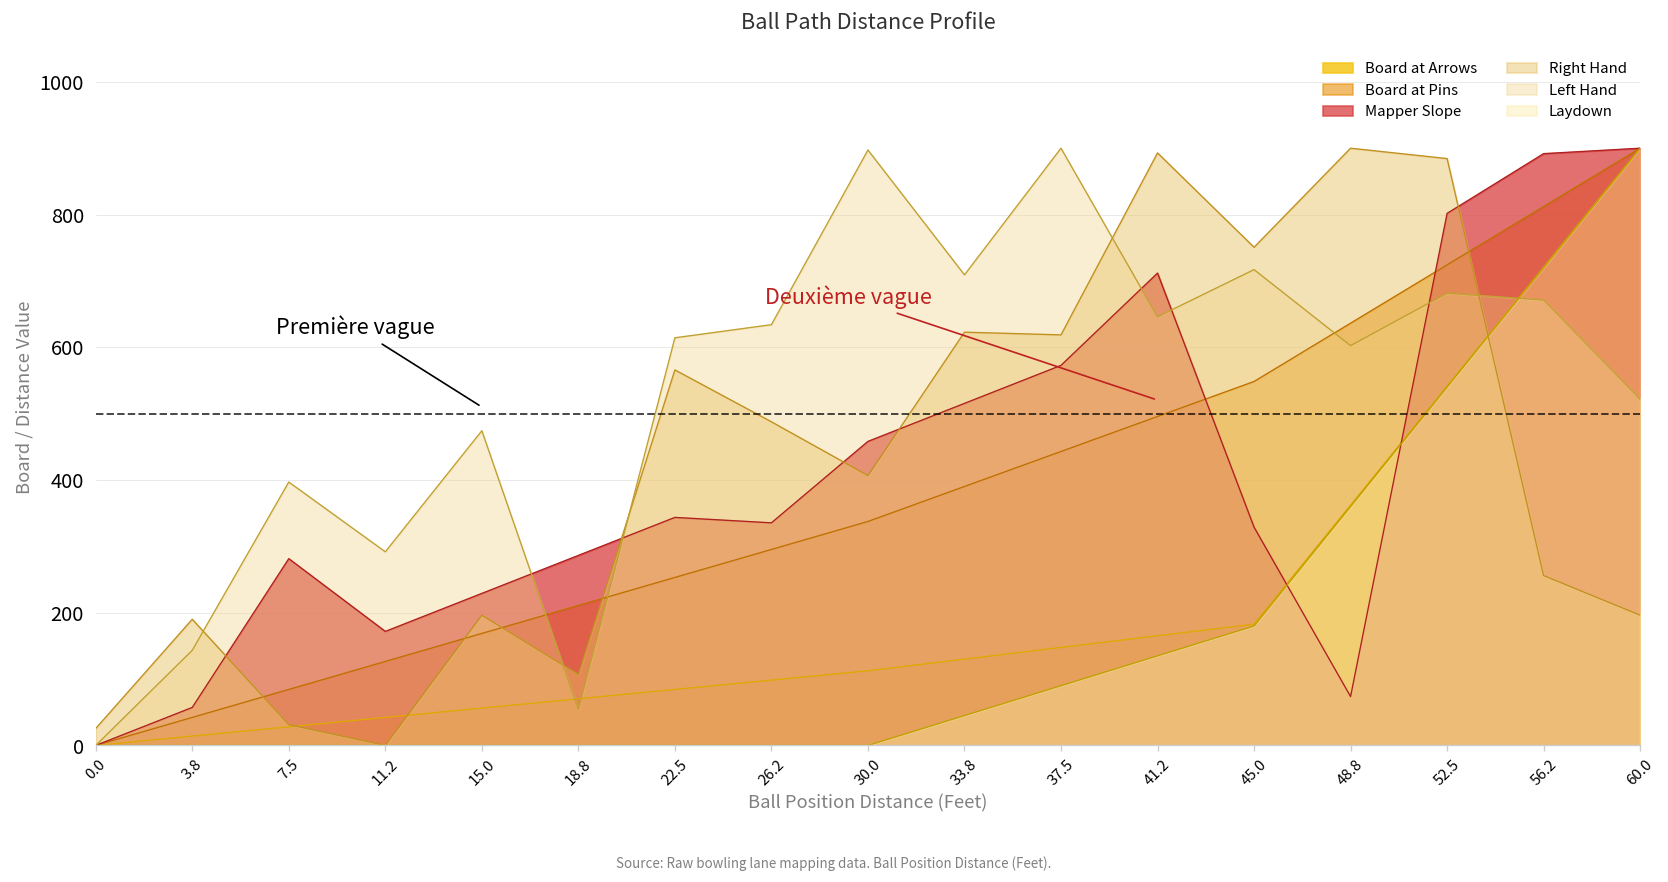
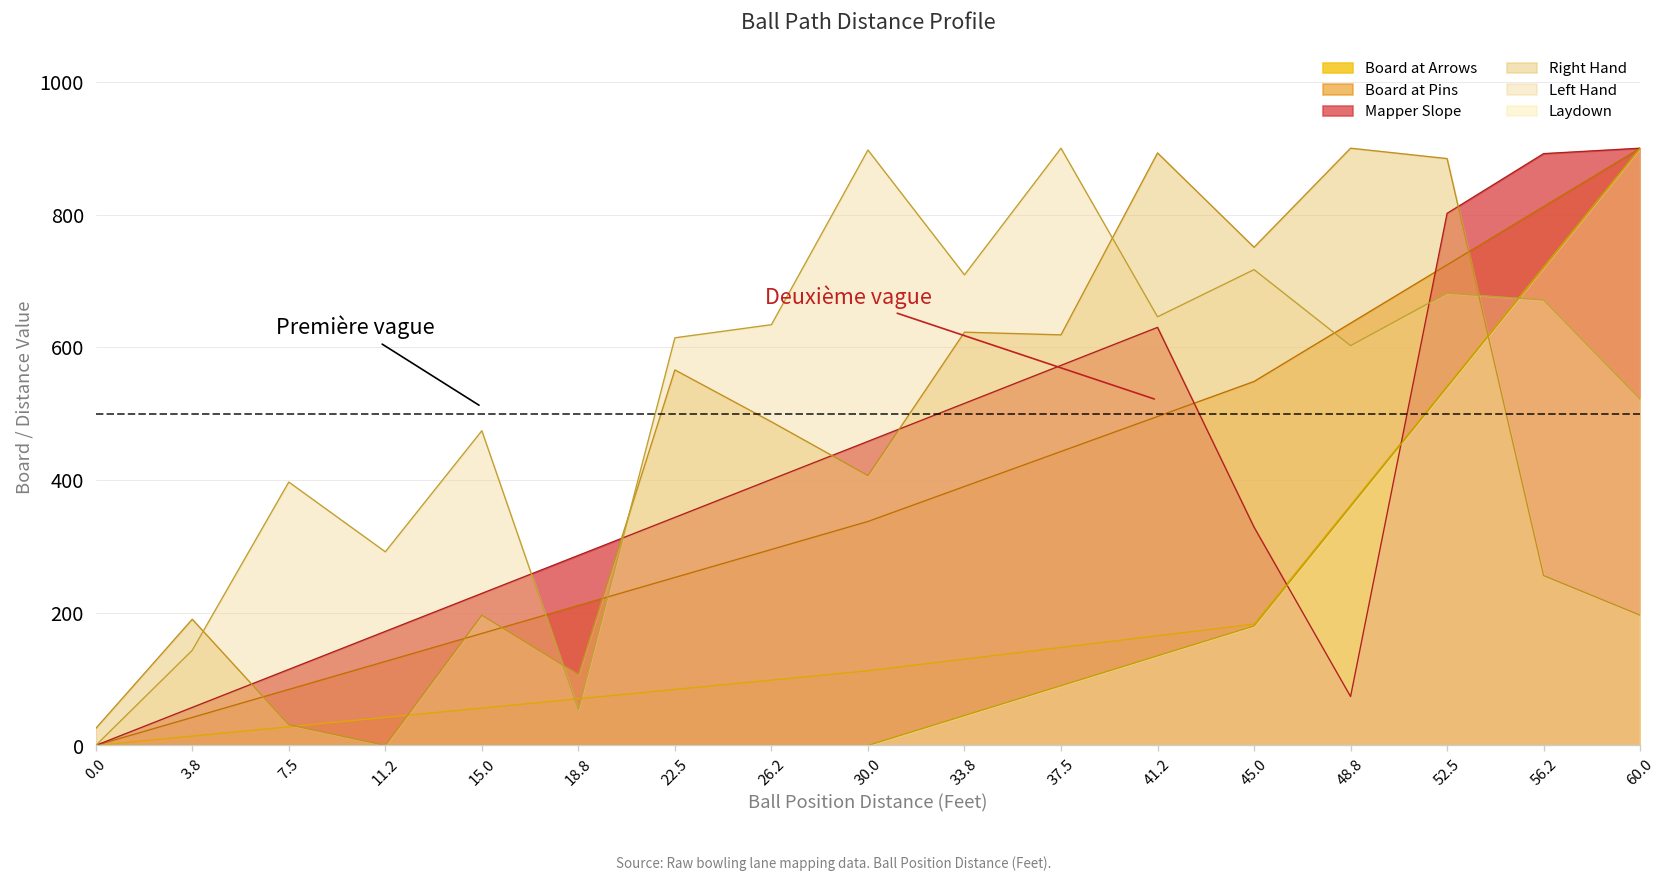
  {
    "Mapper Slope": {
      "3.8": 60,
-     "7.5": 280,
+     "7.5": 110,
      "11.2": 170,
      "15.0": 230,
      "18.8": 290,
      "22.5": 340,
-     "26.2": 340,
+     "26.2": 400,
      "30.0": 460,
      "33.8": 520,
      "37.5": 570,
-     "41.2": 710,
+     "41.2": 630,
      "45.0": 330,
      "48.8": 70,
      "52.5": 800,
      "56.2": 890
    }
  }
